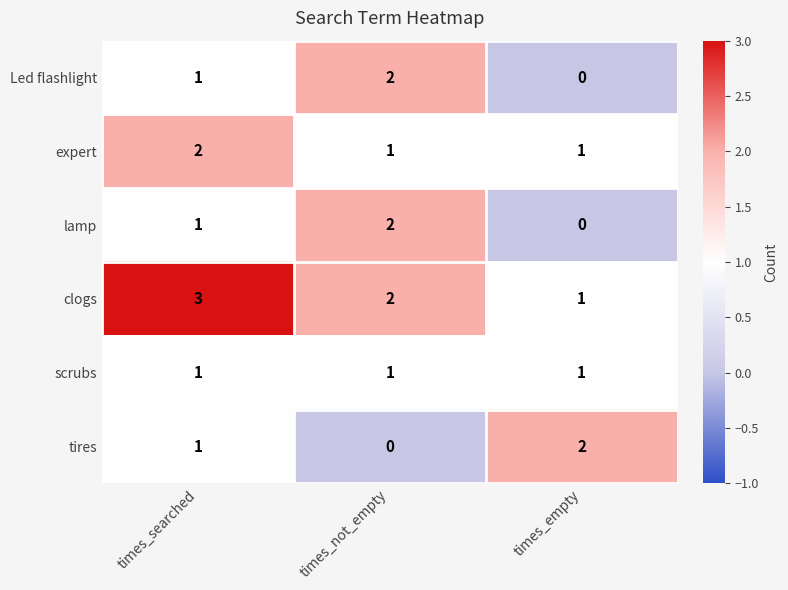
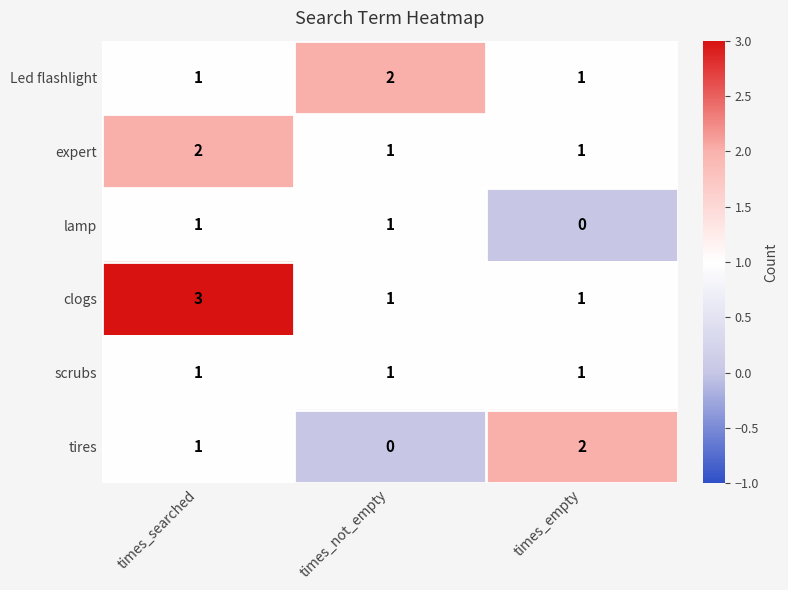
  {
    "Led flashlight": {
      "times_searched": 1,
      "times_not_empty": 2,
-     "times_empty": 0
+     "times_empty": 1
    },
    "expert": {
      "times_searched": 2,
      "times_not_empty": 1,
      "times_empty": 1
    },
    "lamp": {
      "times_searched": 1,
-     "times_not_empty": 2,
+     "times_not_empty": 1,
      "times_empty": 0
    },
    "clogs": {
      "times_searched": 3,
-     "times_not_empty": 2,
+     "times_not_empty": 1,
      "times_empty": 1
    },
    "scrubs": {
      "times_searched": 1,
      "times_not_empty": 1,
      "times_empty": 1
    },
    "tires": {
      "times_searched": 1,
      "times_not_empty": 0,
      "times_empty": 2
    }
  }
